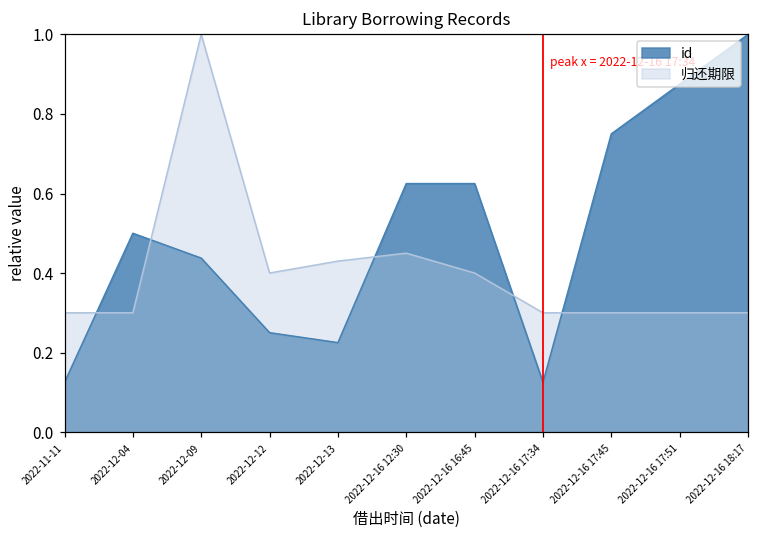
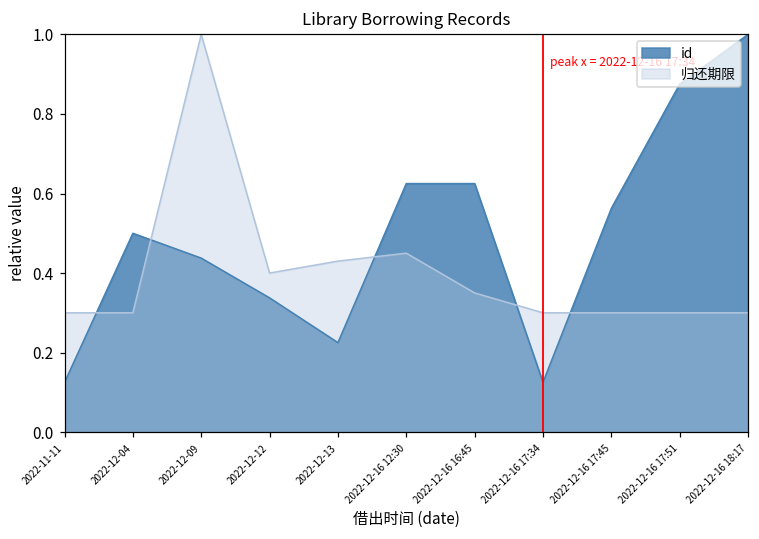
  {
    "id": {
      "2022-11-11": 0.13,
      "2022-12-04": 0.50,
      "2022-12-09": 0.44,
-     "2022-12-12": 0.25,
+     "2022-12-12": 0.34,
      "2022-12-13": 0.23,
      "2022-12-16 12:30": 0.63,
      "2022-12-16 16:45": 0.63,
      "2022-12-16 17:34": 0.13,
-     "2022-12-16 17:45": 0.75,
+     "2022-12-16 17:45": 0.56,
      "2022-12-16 18:17": 1.00
    },
    "归还期限": {
      "2022-11-11": 0.30,
      "2022-12-04": 0.30,
      "2022-12-09": 1.00,
      "2022-12-12": 0.40,
      "2022-12-13": 0.43,
      "2022-12-16 12:30": 0.45,
-     "2022-12-16 16:45": 0.40,
+     "2022-12-16 16:45": 0.35,
      "2022-12-16 17:34": 0.30,
      "2022-12-16 17:45": 0.30,
      "2022-12-16 17:51": 0.30,
      "2022-12-16 18:17": 0.30
    }
  }
